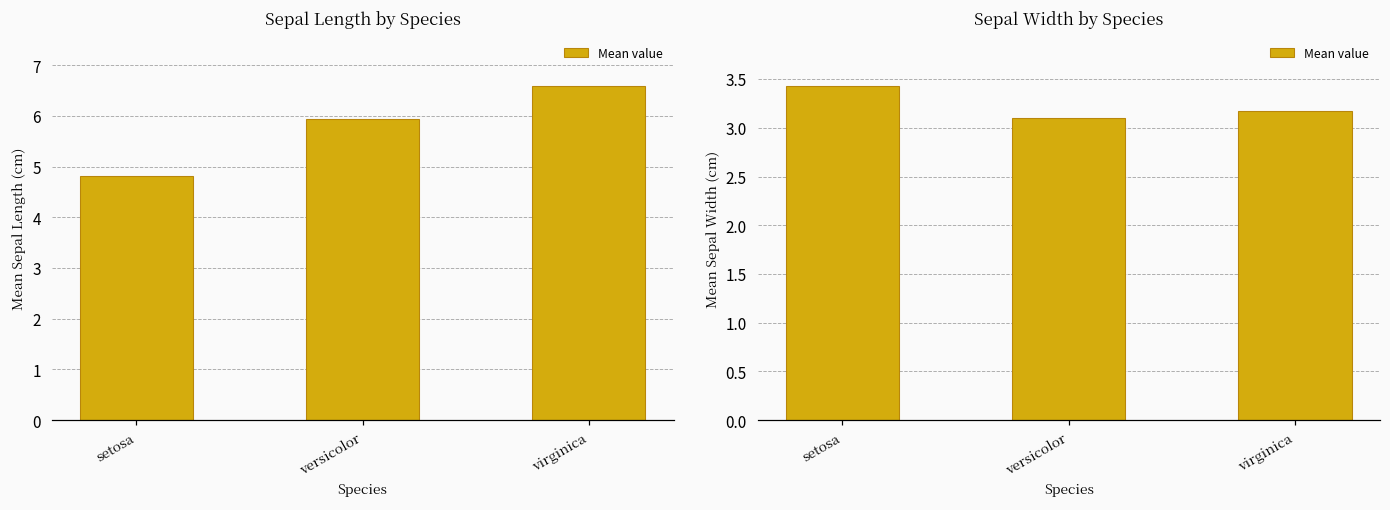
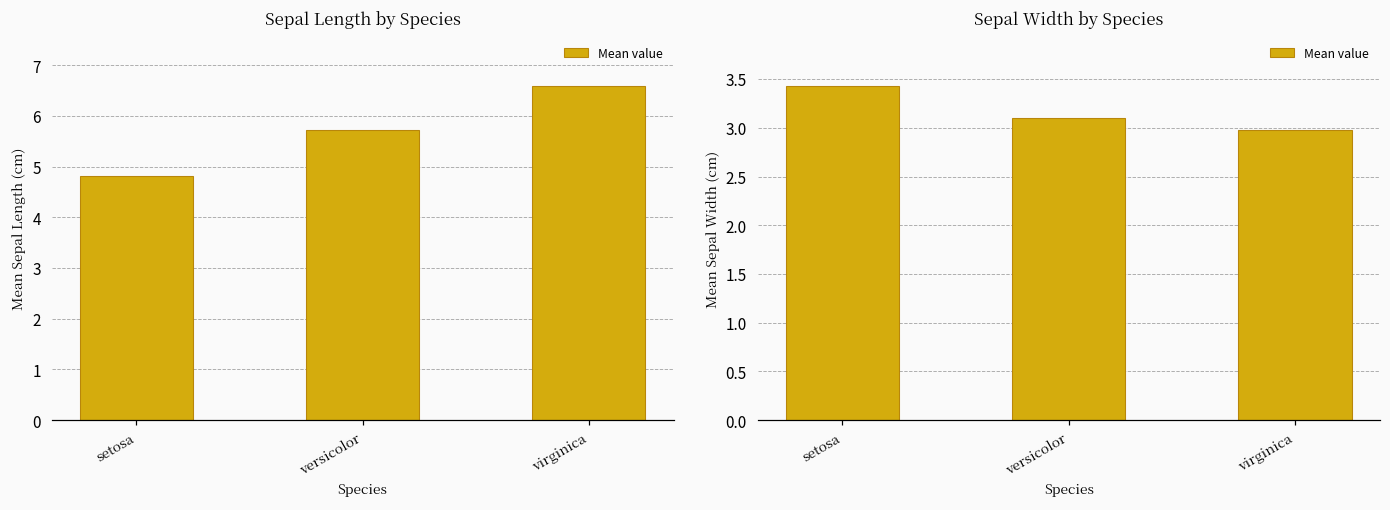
  {
    "Sepal Length by Species": {
      "setosa": 4.8,
-     "versicolor": 5.9,
+     "versicolor": 5.7,
      "virginica": 6.6
    },
    "Sepal Width by Species": {
      "setosa": 3.4,
      "versicolor": 3.1,
-     "virginica": 3.2
+     "virginica": 3.0
    }
  }
